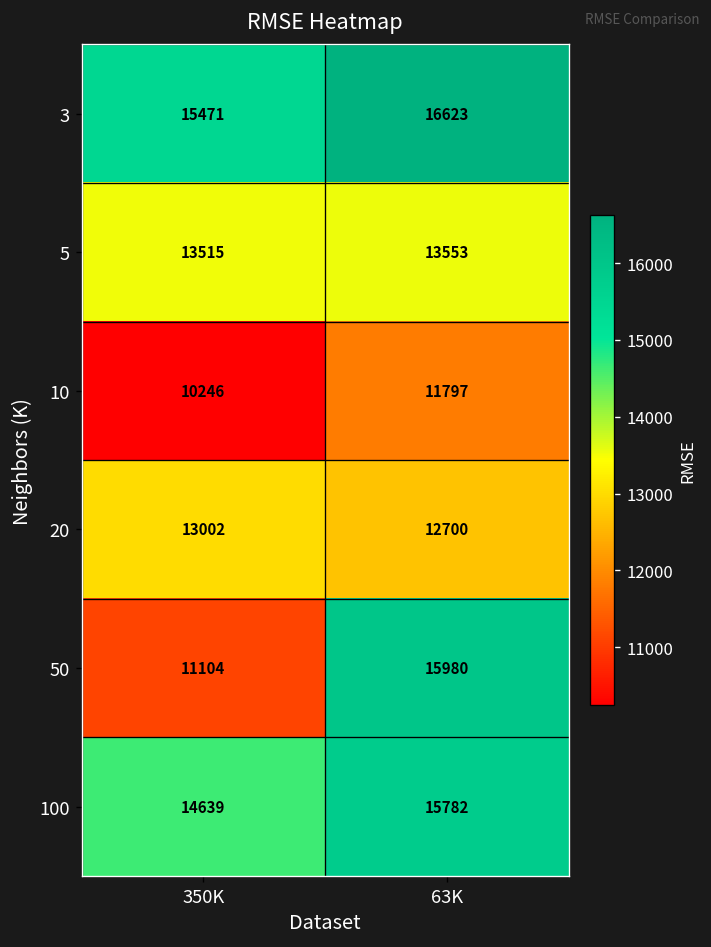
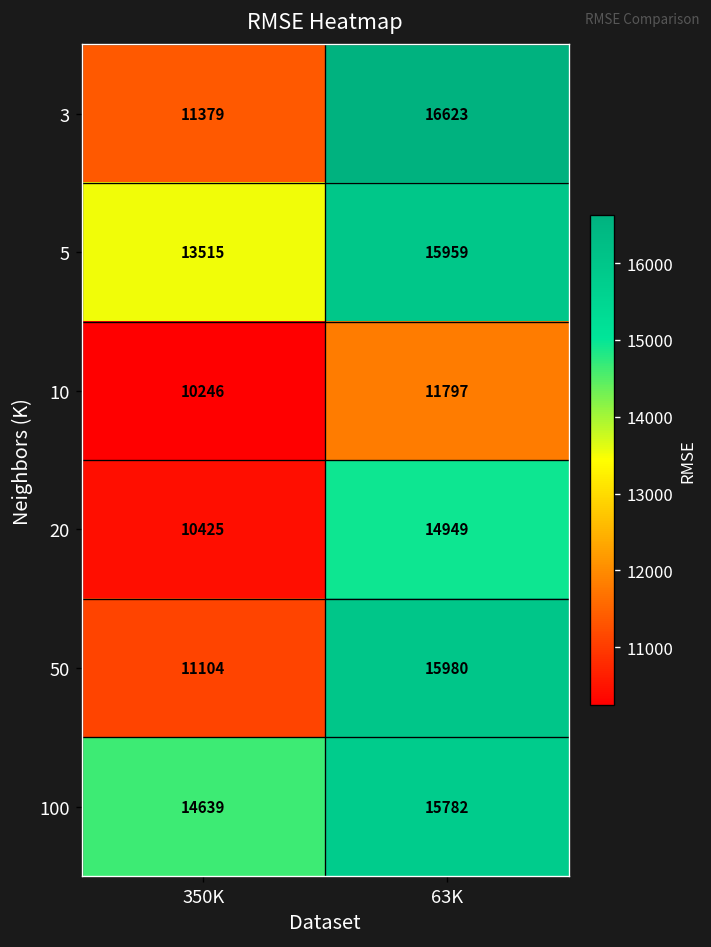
  {
    "3": {
-     "350K": 15471,
+     "350K": 11379,
      "63K": 16623
    },
    "5": {
      "350K": 13515,
-     "63K": 13553
+     "63K": 15959
    },
    "10": {
      "350K": 10246,
      "63K": 11797
    },
    "20": {
-     "350K": 13002,
-     "63K": 12700
+     "350K": 10425,
+     "63K": 14949
    },
    "50": {
      "350K": 11104,
      "63K": 15980
    },
    "100": {
      "350K": 14639,
      "63K": 15782
    }
  }
